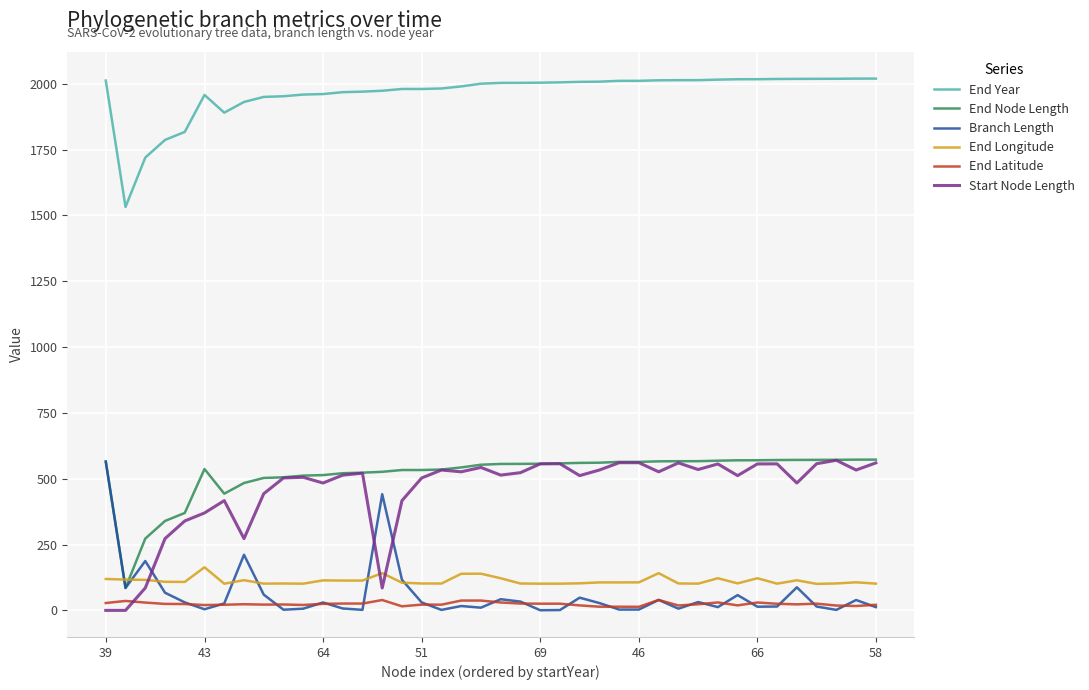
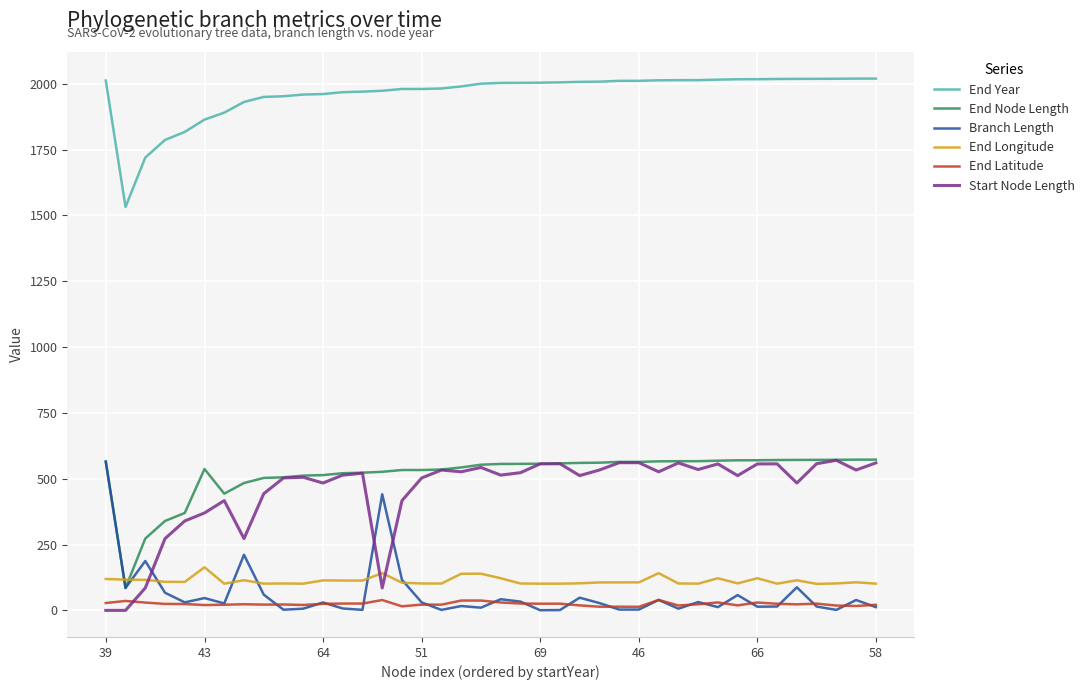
  {
    "End Year": {
-     "43": 1960
+     "43": 1860
    },
    "End Node Length": {
      "43": 540
    },
    "Branch Length": {
-     "43": 0
+     "43": 50
    },
    "End Longitude": {
      "43": 160
    },
    "End Latitude": {
      "43": 20
    },
    "Start Node Length": {
      "43": 370
    }
  }
